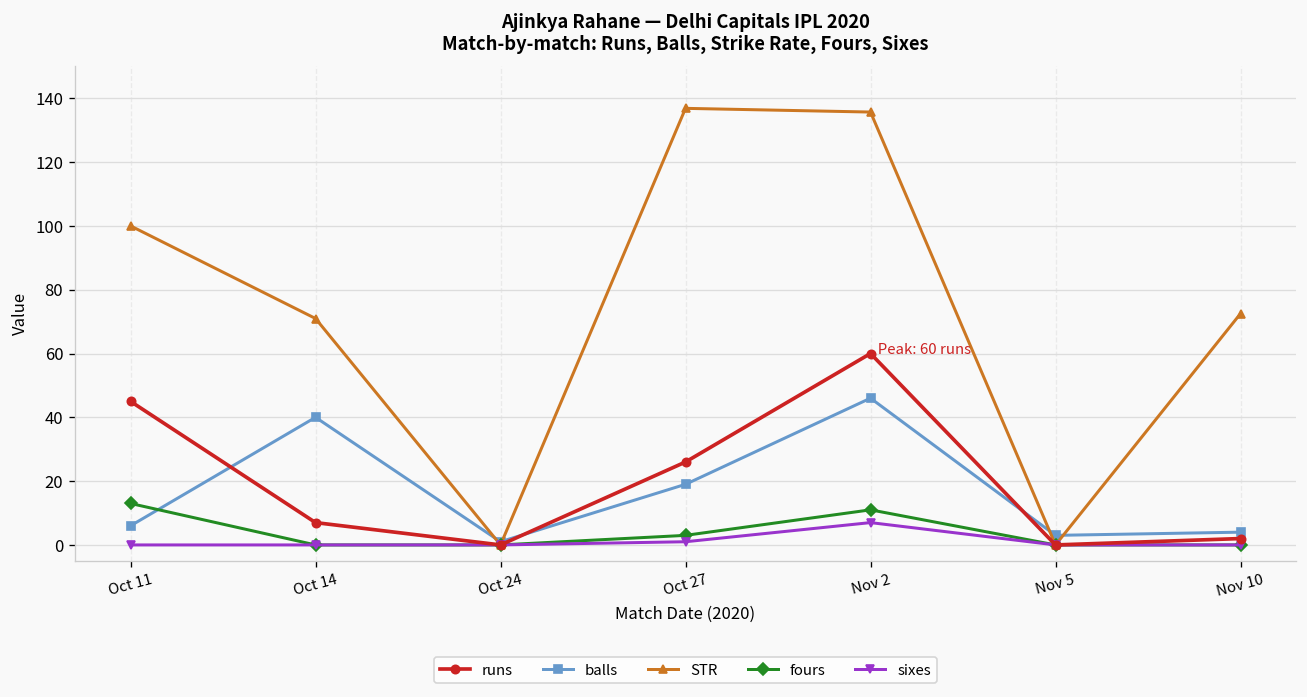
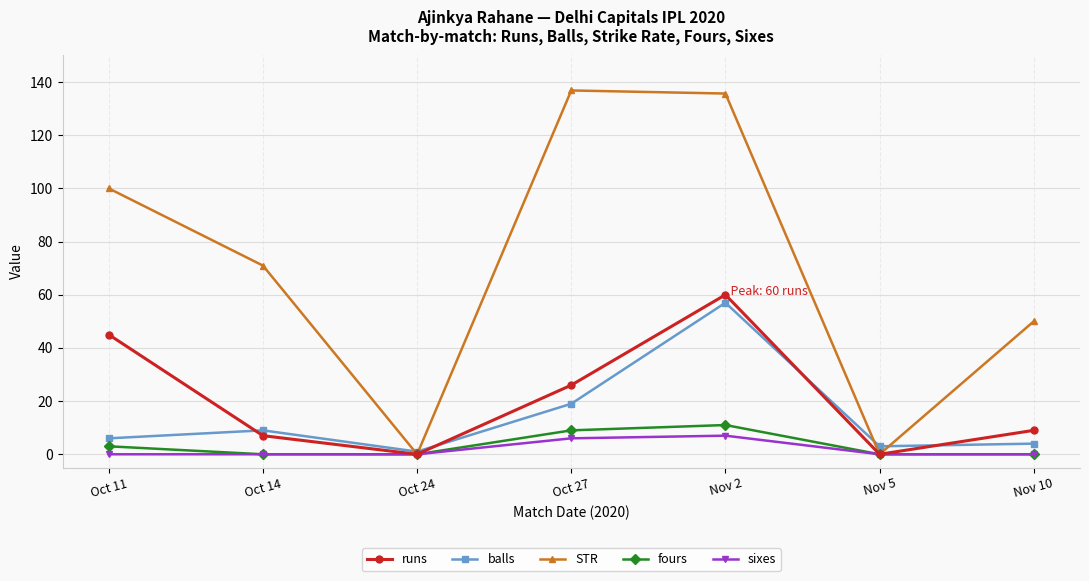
  {
    "runs": {
      "Oct 11": 45,
      "Oct 14": 7,
      "Oct 27": 26,
-     "Nov 10": 2
+     "Nov 10": 9
    },
    "balls": {
      "Oct 11": 6,
-     "Oct 14": 40,
+     "Oct 14": 9,
      "Oct 24": 1,
      "Oct 27": 19,
-     "Nov 2": 46,
+     "Nov 2": 57,
      "Nov 5": 3,
      "Nov 10": 4
    },
    "STR": {
      "Oct 11": 100,
      "Oct 14": 71,
      "Oct 27": 137,
      "Nov 2": 136,
-     "Nov 10": 73
+     "Nov 10": 50
    },
    "fours": {
-     "Oct 11": 13,
-     "Oct 27": 3,
+     "Oct 11": 3,
+     "Oct 27": 9,
      "Nov 2": 11
    },
    "sixes": {
      "Oct 11": 0,
-     "Oct 27": 1,
+     "Oct 27": 6,
      "Nov 2": 7
    }
  }
